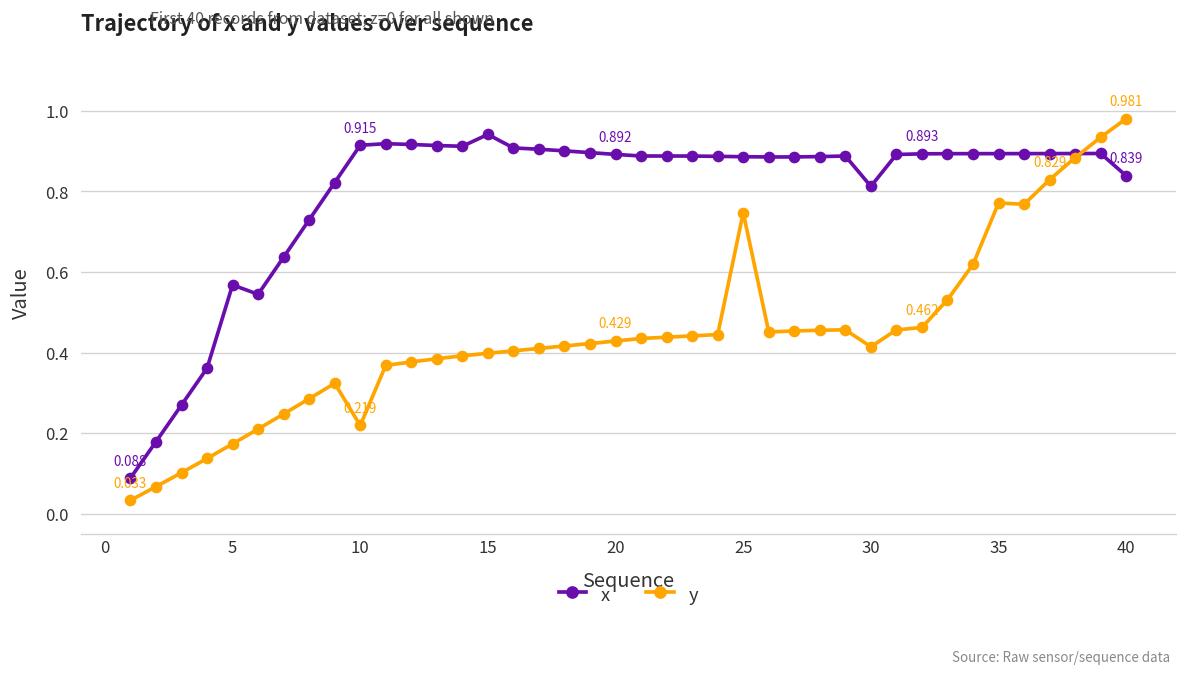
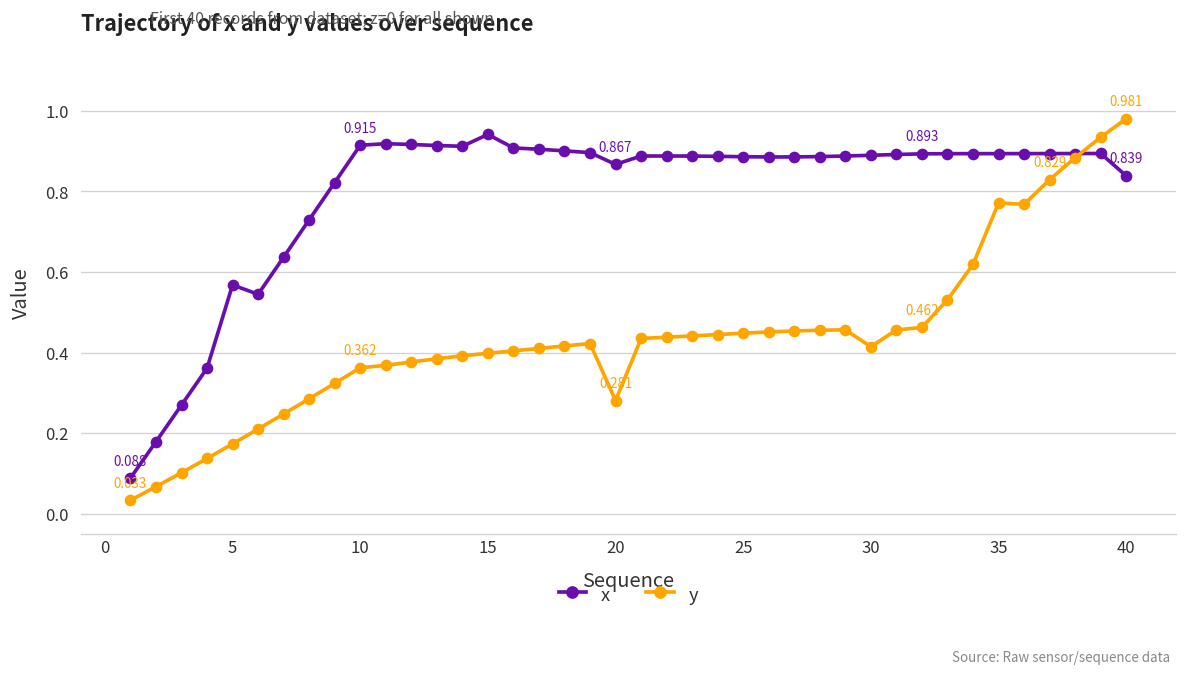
  {
    "x": {
      "10": 0.915,
-     "20": 0.892,
-     "30": 0.81,
+     "20": 0.867,
+     "30": 0.89,
      "40": 0.839
    },
    "y": {
-     "10": 0.219,
-     "20": 0.429,
-     "25": 0.75,
+     "10": 0.362,
+     "20": 0.281,
+     "25": 0.45,
      "40": 0.981
    }
  }
